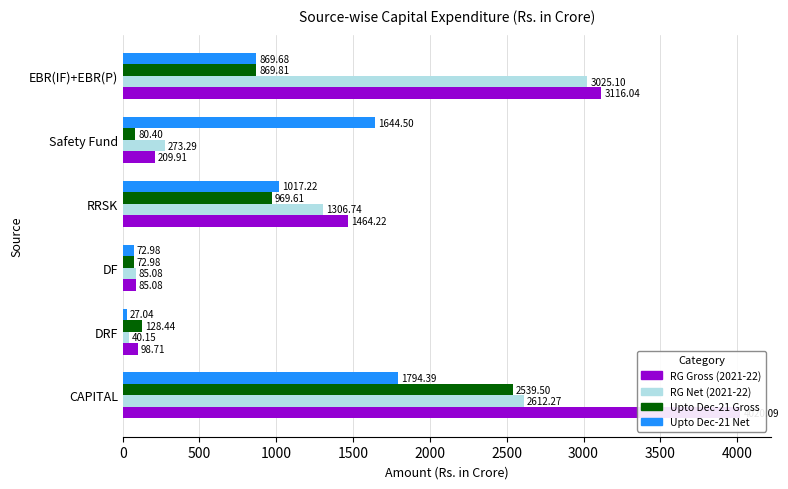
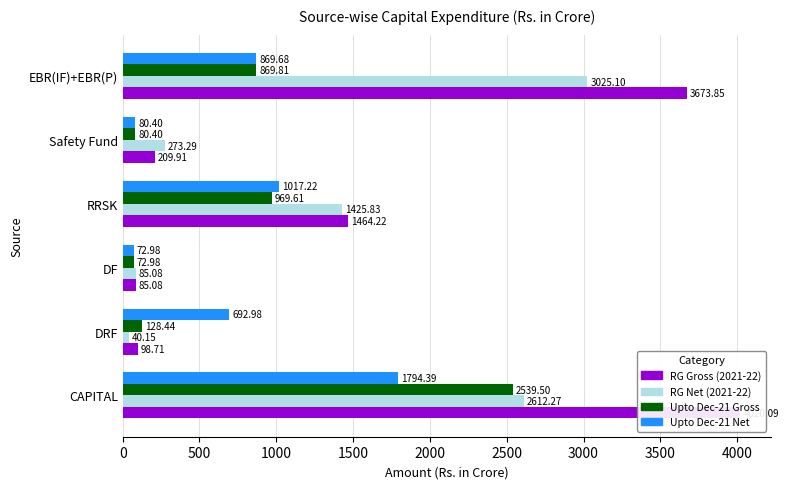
  {
    "RG Gross (2021-22)": {
-     "EBR(IF)+EBR(P)": 3116.04,
+     "EBR(IF)+EBR(P)": 3673.85,
      "Safety Fund": 209.91,
      "RRSK": 1464.22,
      "DF": 85.08,
      "DRF": 98.71
    },
    "RG Net (2021-22)": {
      "EBR(IF)+EBR(P)": 3025.10,
      "Safety Fund": 273.29,
-     "RRSK": 1306.74,
+     "RRSK": 1425.83,
      "DF": 85.08,
      "DRF": 40.15,
      "CAPITAL": 2612.27
    },
    "Upto Dec-21 Gross": {
      "EBR(IF)+EBR(P)": 869.81,
      "Safety Fund": 80.40,
      "RRSK": 969.61,
      "DF": 72.98,
      "DRF": 128.44,
      "CAPITAL": 2539.50
    },
    "Upto Dec-21 Net": {
      "EBR(IF)+EBR(P)": 869.68,
-     "Safety Fund": 1644.50,
+     "Safety Fund": 80.40,
      "RRSK": 1017.22,
      "DF": 72.98,
-     "DRF": 27.04,
+     "DRF": 692.98,
      "CAPITAL": 1794.39
    }
  }
